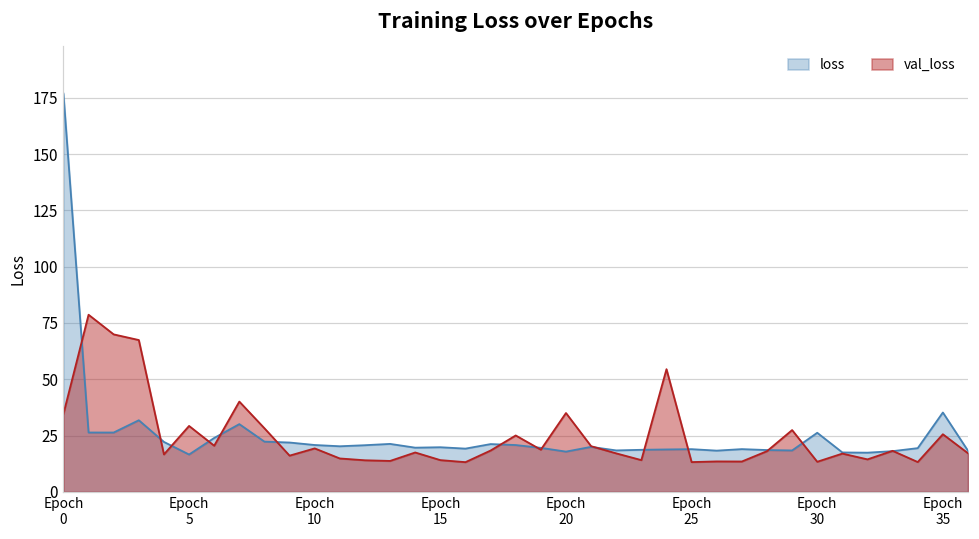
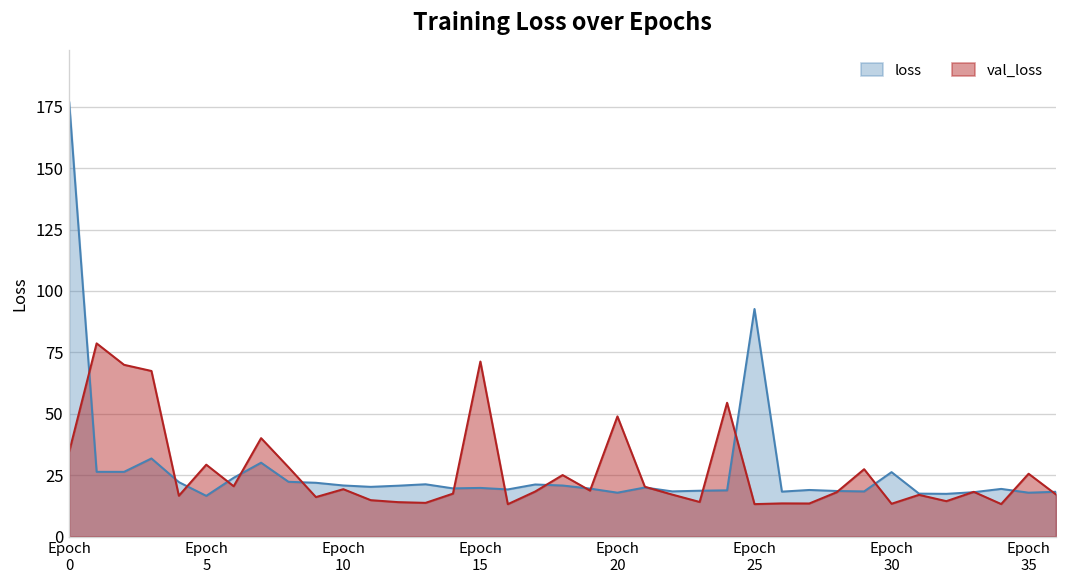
  {
    "loss": {
      "Epoch 0": 177,
      "Epoch 5": 17,
      "Epoch 10": 21,
      "Epoch 15": 20,
      "Epoch 20": 18,
-     "Epoch 25": 19,
+     "Epoch 25": 93,
      "Epoch 30": 26,
-     "Epoch 35": 35
+     "Epoch 35": 18
    },
    "val_loss": {
      "Epoch 0": 35,
      "Epoch 5": 29,
      "Epoch 10": 19,
-     "Epoch 15": 14,
-     "Epoch 20": 35,
+     "Epoch 15": 71,
+     "Epoch 20": 49,
      "Epoch 25": 13,
      "Epoch 30": 13,
      "Epoch 35": 26
    }
  }
